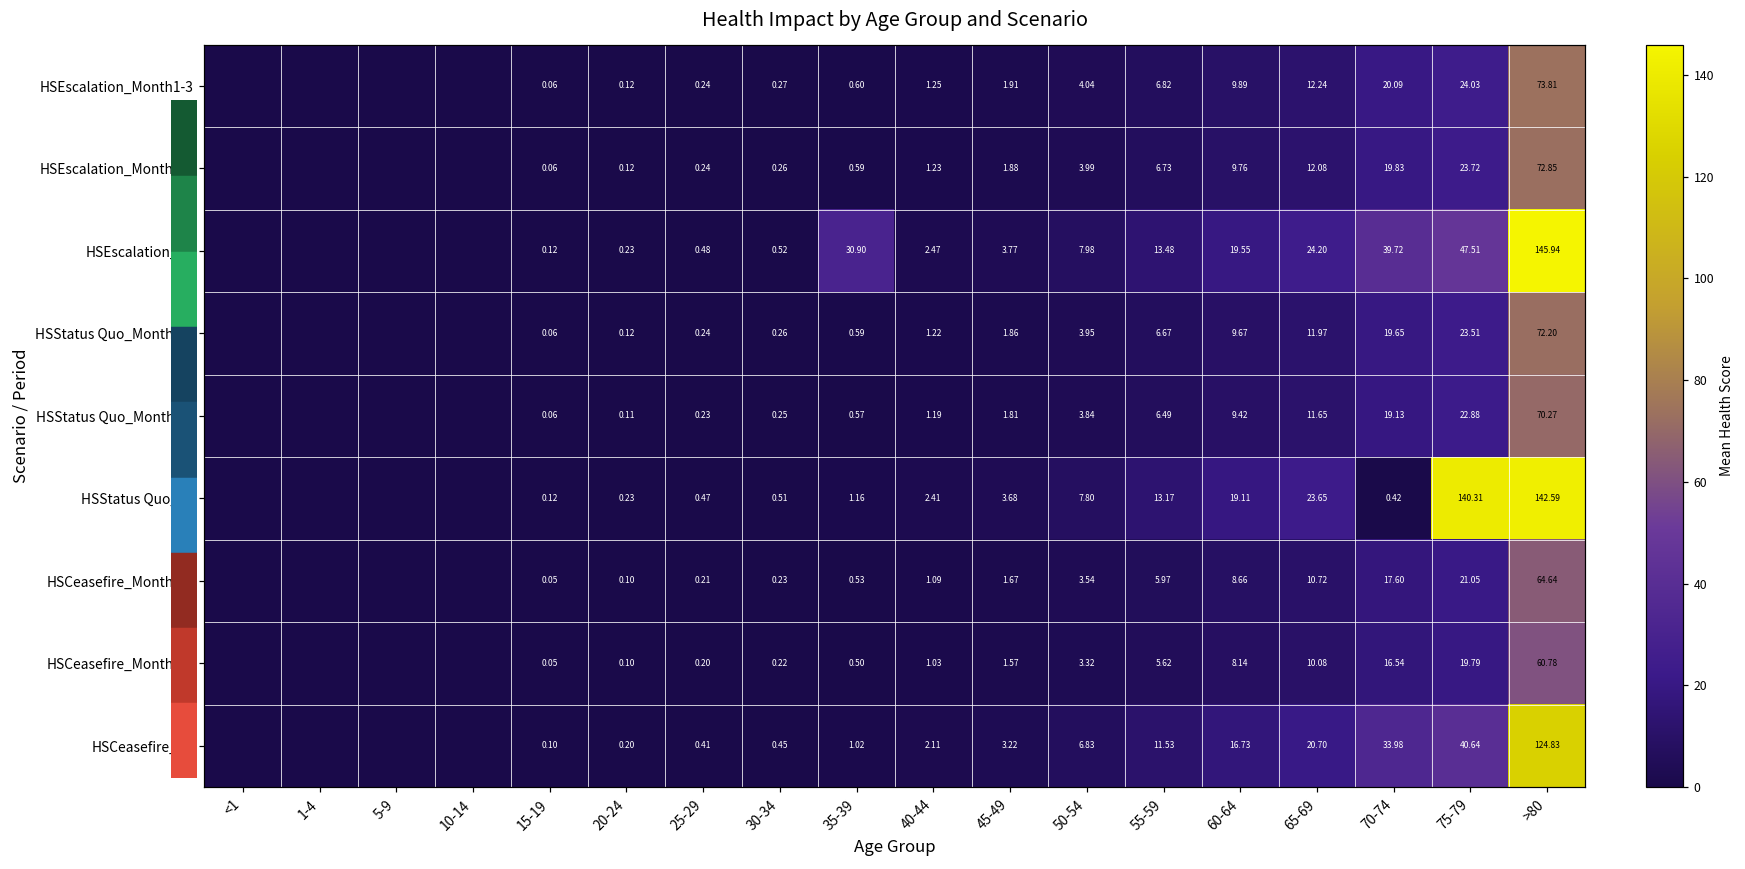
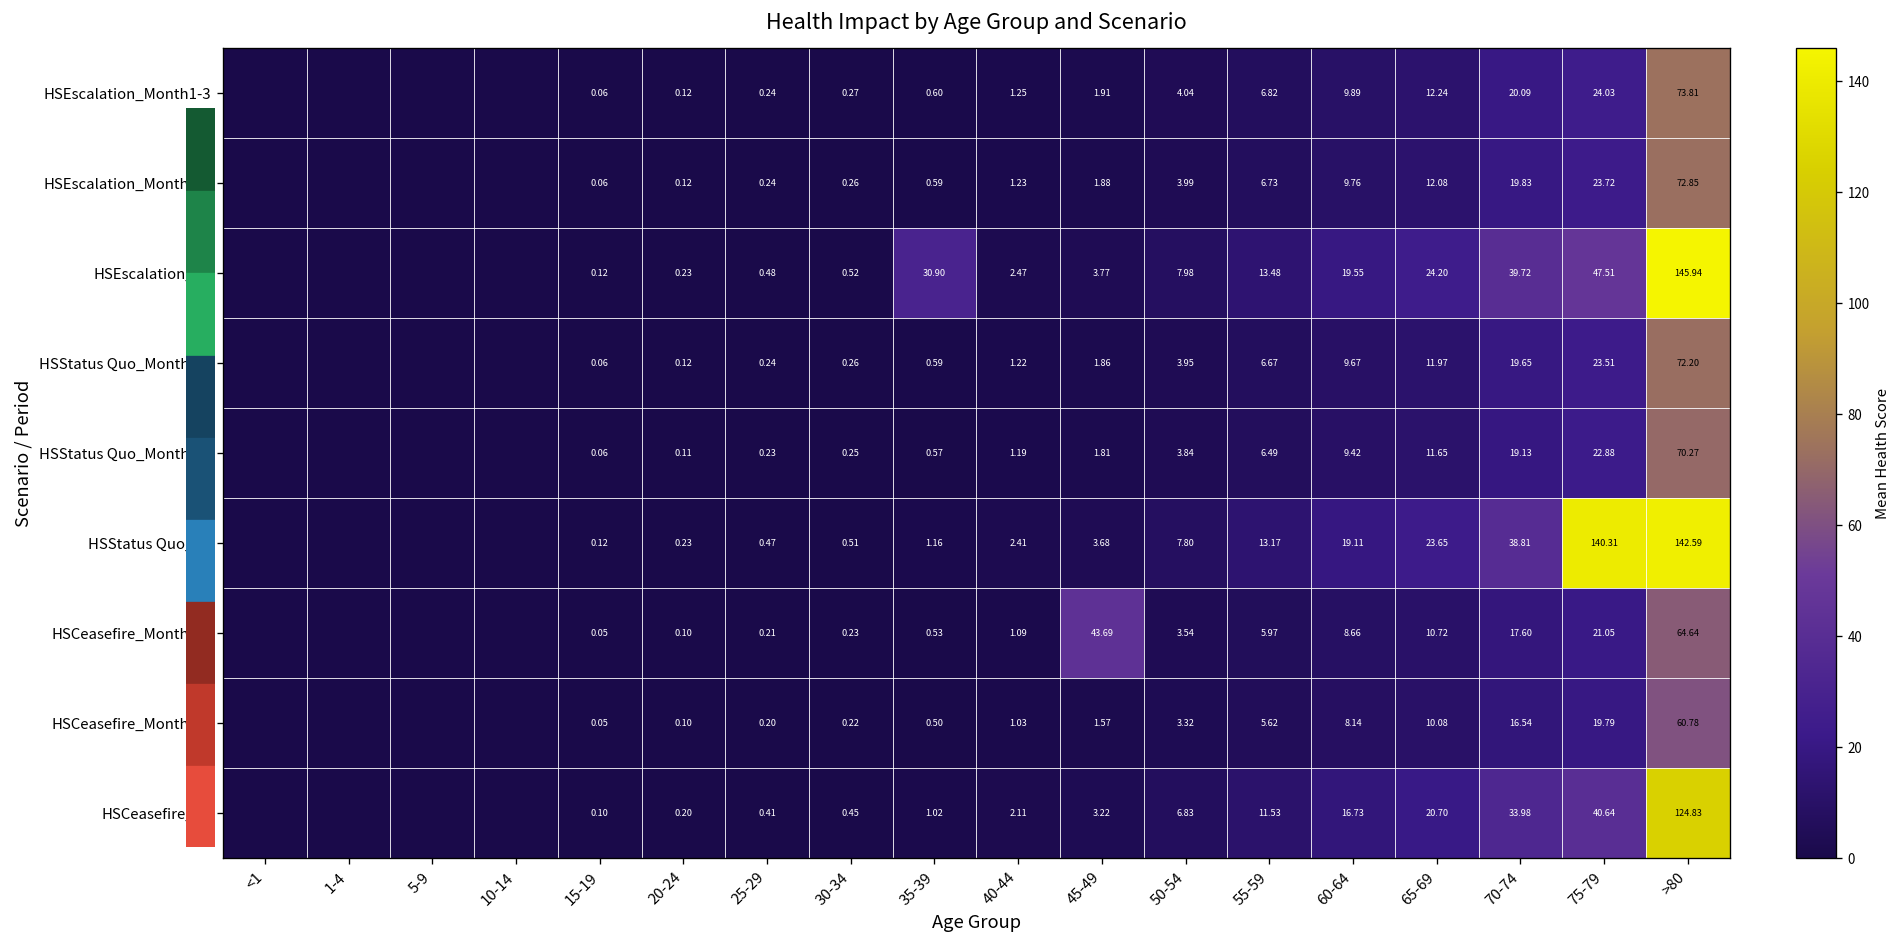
  {
    "HSEscalation_Month1-3": {
      "15-19": 0.06,
      "20-24": 0.12,
      "25-29": 0.24,
      "30-34": 0.27,
      "35-39": 0.60,
      "40-44": 1.25,
      "45-49": 1.91,
      "50-54": 4.04,
      "55-59": 6.82,
      "60-64": 9.89,
      "65-69": 12.24,
      "70-74": 20.09,
      "75-79": 24.03,
      ">80": 73.81
    },
    "HSEscalation_Month4-6": {
      "15-19": 0.06,
      "20-24": 0.12,
      "25-29": 0.24,
      "30-34": 0.26,
      "35-39": 0.59,
      "40-44": 1.23,
      "45-49": 1.88,
      "50-54": 3.99,
      "55-59": 6.73,
      "60-64": 9.76,
      "65-69": 12.08,
      "70-74": 19.83,
      "75-79": 23.72,
      ">80": 72.85
    },
    "HSEscalation_All": {
      "15-19": 0.12,
      "20-24": 0.23,
      "25-29": 0.48,
      "30-34": 0.52,
      "35-39": 30.90,
      "40-44": 2.47,
      "45-49": 3.77,
      "50-54": 7.98,
      "55-59": 13.48,
      "60-64": 19.55,
      "65-69": 24.20,
      "70-74": 39.72,
      "75-79": 47.51,
      ">80": 145.94
    },
    "HSStatus Quo_Month1-3": {
      "15-19": 0.06,
      "20-24": 0.12,
      "25-29": 0.24,
      "30-34": 0.26,
      "35-39": 0.59,
      "40-44": 1.22,
      "45-49": 1.86,
      "50-54": 3.95,
      "55-59": 6.67,
      "60-64": 9.67,
      "65-69": 11.97,
      "70-74": 19.65,
      "75-79": 23.51,
      ">80": 72.20
    },
    "HSStatus Quo_Month4-6": {
      "15-19": 0.06,
      "20-24": 0.11,
      "25-29": 0.23,
      "30-34": 0.25,
      "35-39": 0.57,
      "40-44": 1.19,
      "45-49": 1.81,
      "50-54": 3.84,
      "55-59": 6.49,
      "60-64": 9.42,
      "65-69": 11.65,
      "70-74": 19.13,
      "75-79": 22.88,
      ">80": 70.27
    },
    "HSStatus Quo_All": {
      "15-19": 0.12,
      "20-24": 0.23,
      "25-29": 0.47,
      "30-34": 0.51,
      "35-39": 1.16,
      "40-44": 2.41,
      "45-49": 3.68,
      "50-54": 7.80,
      "55-59": 13.17,
      "60-64": 19.11,
      "65-69": 23.65,
-     "70-74": 0.42,
+     "70-74": 38.81,
      "75-79": 140.31,
      ">80": 142.59
    },
    "HSCeasefire_Month1-3": {
      "15-19": 0.05,
      "20-24": 0.10,
      "25-29": 0.21,
      "30-34": 0.23,
      "35-39": 0.53,
      "40-44": 1.09,
-     "45-49": 1.67,
+     "45-49": 43.69,
      "50-54": 3.54,
      "55-59": 5.97,
      "60-64": 8.66,
      "65-69": 10.72,
      "70-74": 17.60,
      "75-79": 21.05,
      ">80": 64.64
    },
    "HSCeasefire_Month4-6": {
      "15-19": 0.05,
      "20-24": 0.10,
      "25-29": 0.20,
      "30-34": 0.22,
      "35-39": 0.50,
      "40-44": 1.03,
      "45-49": 1.57,
      "50-54": 3.32,
      "55-59": 5.62,
      "60-64": 8.14,
      "65-69": 10.08,
      "70-74": 16.54,
      "75-79": 19.79,
      ">80": 60.78
    },
    "HSCeasefire_All": {
      "15-19": 0.10,
      "20-24": 0.20,
      "25-29": 0.41,
      "30-34": 0.45,
      "35-39": 1.02,
      "40-44": 2.11,
      "45-49": 3.22,
      "50-54": 6.83,
      "55-59": 11.53,
      "60-64": 16.73,
      "65-69": 20.70,
      "70-74": 33.98,
      "75-79": 40.64,
      ">80": 124.83
    }
  }
